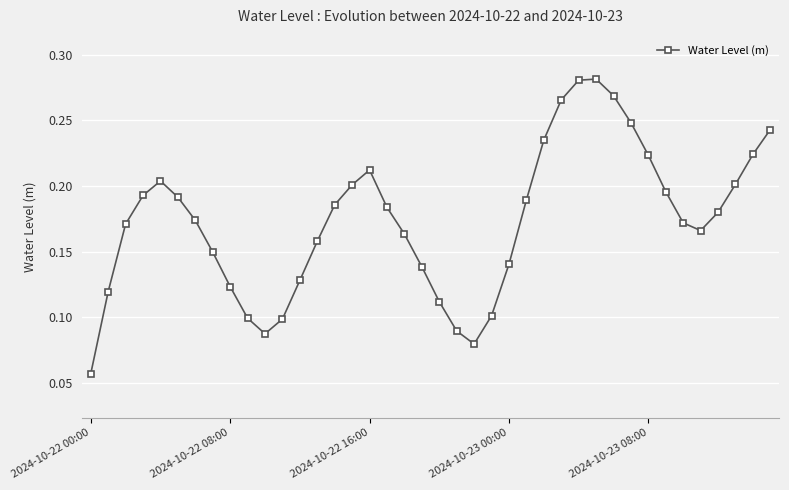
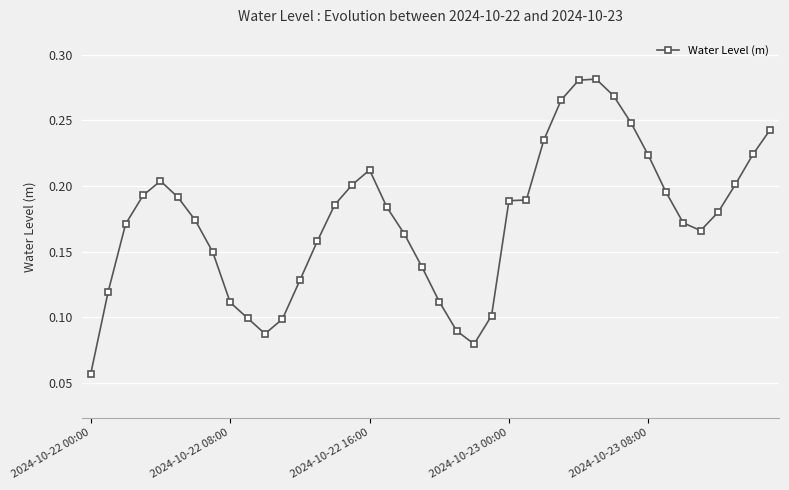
  {
    "2024-10-22 00:00": 0.057,
-   "2024-10-22 08:00": 0.123,
+   "2024-10-22 08:00": 0.111,
    "2024-10-22 16:00": 0.212,
-   "2024-10-23 00:00": 0.140,
+   "2024-10-23 00:00": 0.189,
    "2024-10-23 08:00": 0.223
  }
